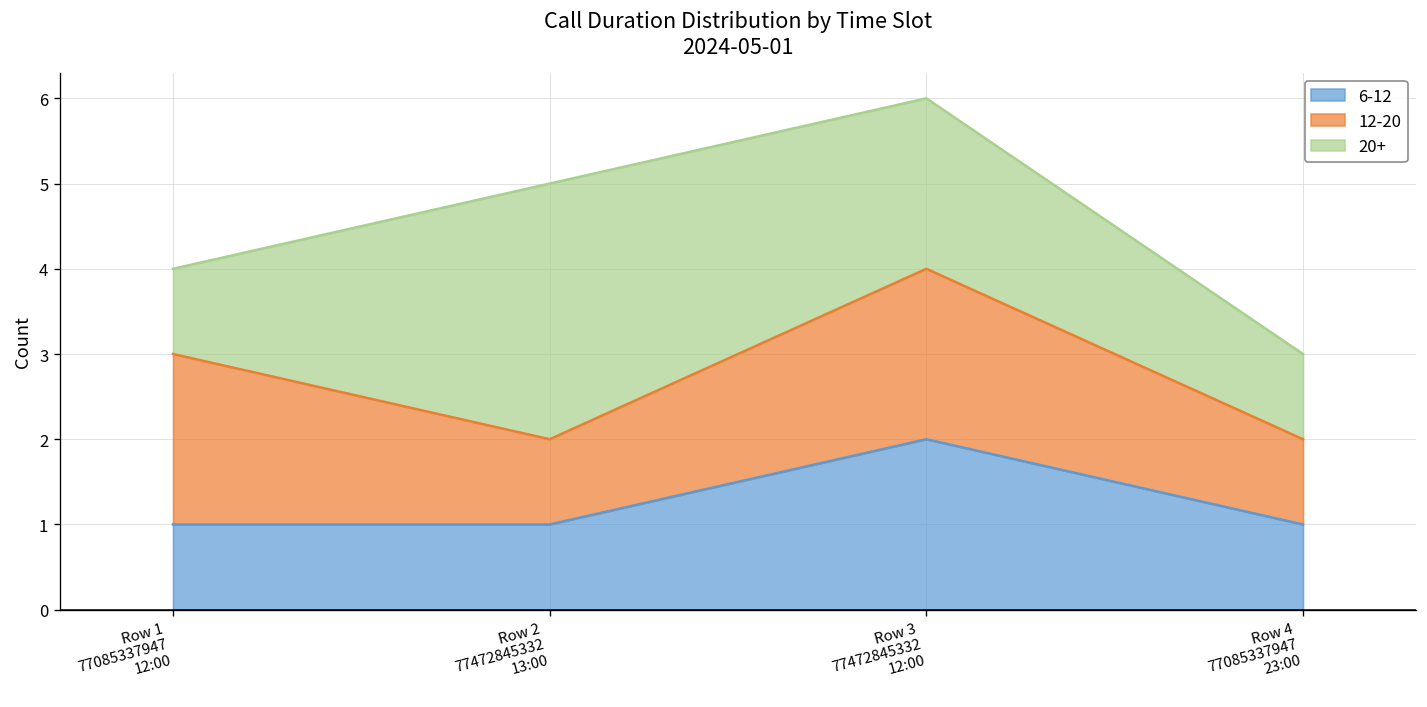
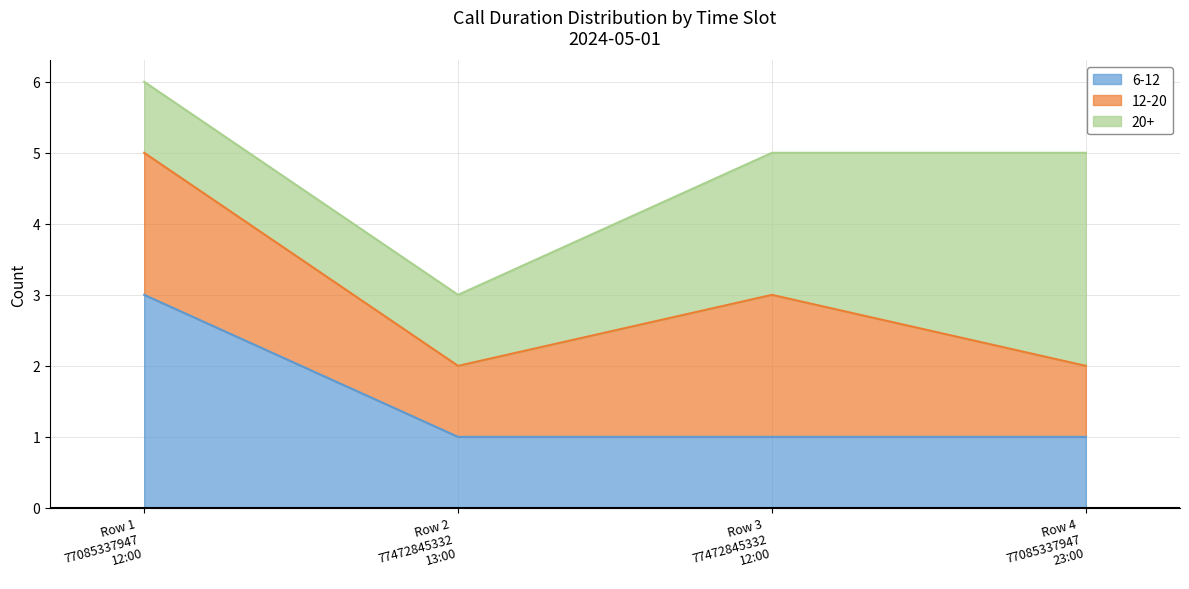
  {
    "6-12": {
-     "Row 1 77085337947 12:00": 1,
+     "Row 1 77085337947 12:00": 3,
      "Row 2 77472845332 13:00": 1,
-     "Row 3 77472845332 12:00": 2,
+     "Row 3 77472845332 12:00": 1,
      "Row 4 77085337947 23:00": 1
    },
    "12-20": {
      "Row 1 77085337947 12:00": 2,
      "Row 2 77472845332 13:00": 1,
      "Row 3 77472845332 12:00": 2,
      "Row 4 77085337947 23:00": 1
    },
    "20+": {
      "Row 1 77085337947 12:00": 1,
-     "Row 2 77472845332 13:00": 3,
+     "Row 2 77472845332 13:00": 1,
      "Row 3 77472845332 12:00": 2,
-     "Row 4 77085337947 23:00": 1
+     "Row 4 77085337947 23:00": 3
    }
  }
